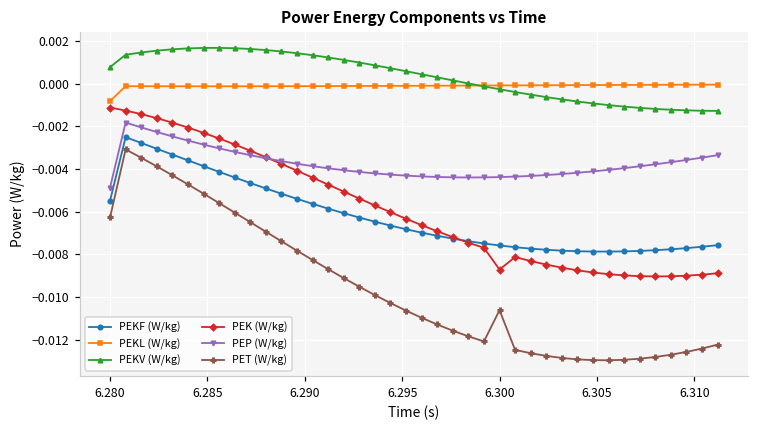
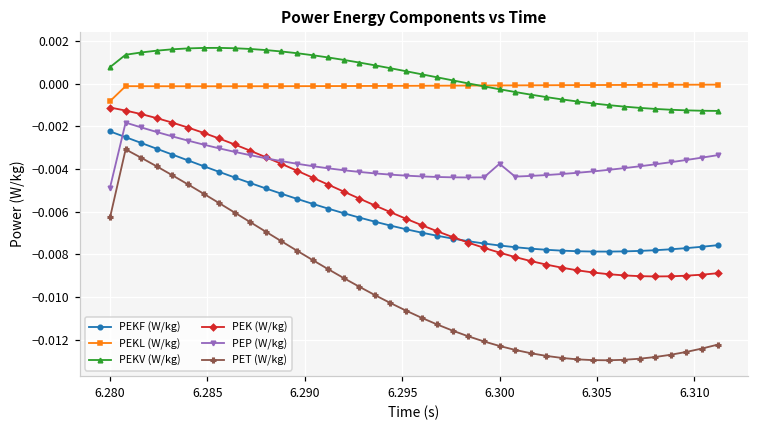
  {
    "PEKF (W/kg)": {
-     "6.280": -0.0055,
+     "6.280": -0.0022,
      "6.300": -0.0076
    },
    "PEKL (W/kg)": {
      "6.280": -0.0008,
      "6.300": -0.0001
    },
    "PEKV (W/kg)": {
      "6.280": 0.0008,
      "6.300": -0.0003
    },
    "PEK (W/kg)": {
      "6.280": -0.0011,
-     "6.300": -0.0087
+     "6.300": -0.0079
    },
    "PEP (W/kg)": {
      "6.280": -0.0049,
-     "6.300": -0.0044
+     "6.300": -0.0038
    },
    "PET (W/kg)": {
      "6.280": -0.0063,
-     "6.300": -0.0106
+     "6.300": -0.0123
    }
  }
